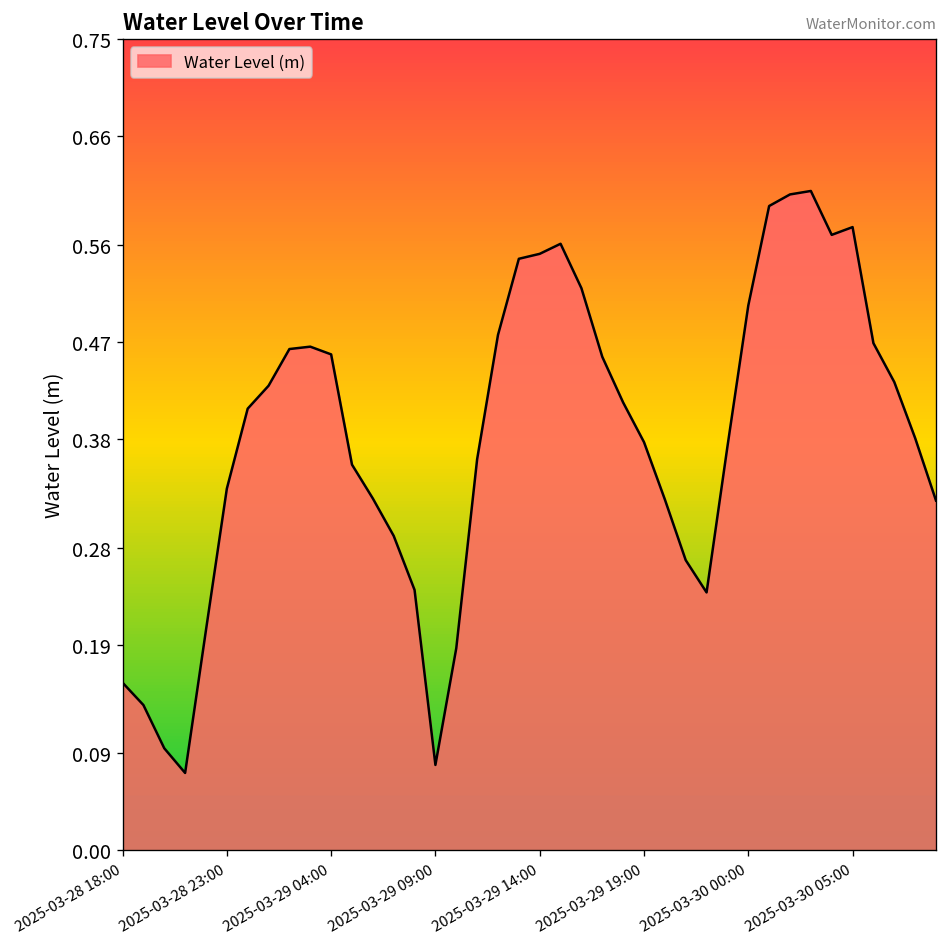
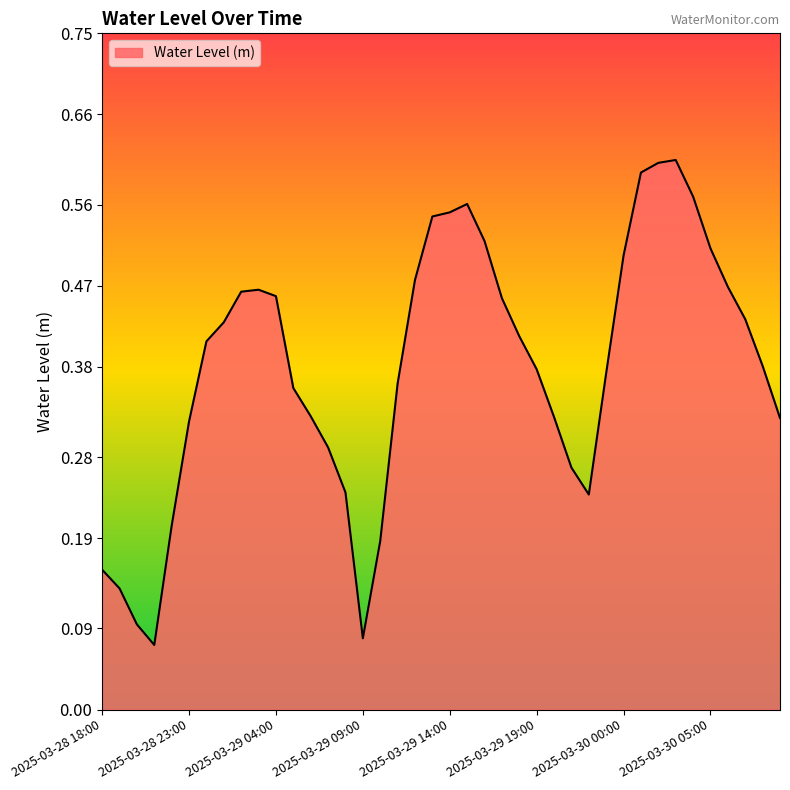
  {
    "2025-03-28 18:00": 0.16,
-   "2025-03-28 23:00": 0.33,
+   "2025-03-28 23:00": 0.32,
    "2025-03-29 04:00": 0.46,
    "2025-03-29 09:00": 0.08,
    "2025-03-29 14:00": 0.55,
    "2025-03-29 19:00": 0.38,
    "2025-03-30 00:00": 0.50,
-   "2025-03-30 05:00": 0.58
+   "2025-03-30 05:00": 0.51
  }
